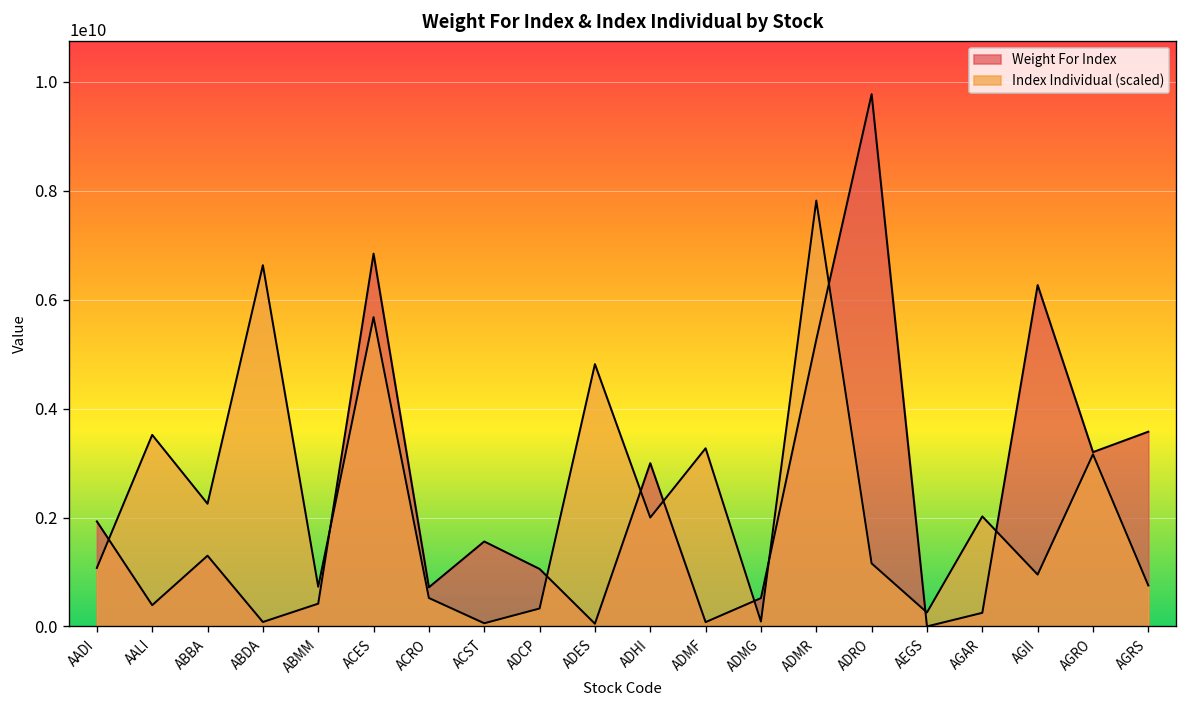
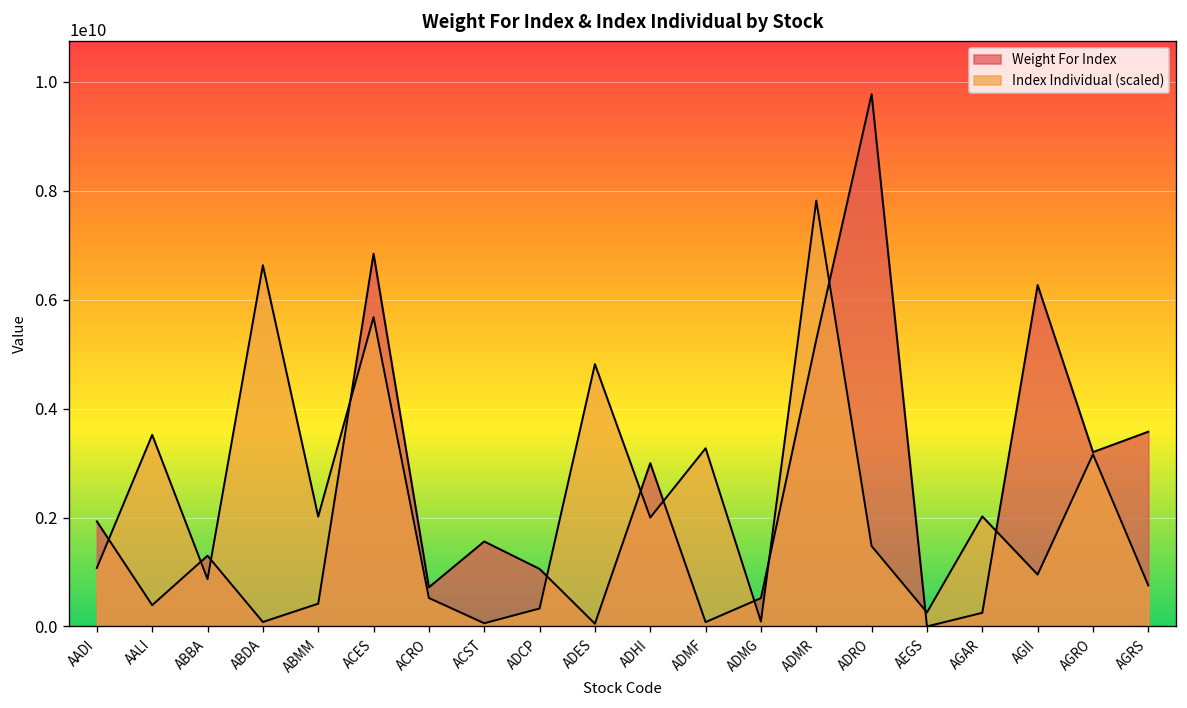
  {
    "Weight For Index": {
      "AADI": 1900000000,
      "AALI": 400000000,
      "ABBA": 1300000000,
      "ABDA": 100000000,
      "ABMM": 400000000,
      "ACES": 6800000000,
      "ACRO": 700000000,
      "ACST": 1600000000,
      "ADCP": 1100000000,
      "ADES": 100000000,
      "ADHI": 3000000000,
      "ADMF": 100000000,
      "ADMG": 500000000,
      "ADMR": 5300000000,
      "ADRO": 9800000000,
      "AEGS": 0,
      "AGAR": 300000000,
      "AGII": 6300000000,
      "AGRS": 3600000000
    },
    "Index Individual (scaled)": {
      "AADI": 1100000000,
      "AALI": 3500000000,
-     "ABBA": 2300000000,
+     "ABBA": 900000000,
      "ABDA": 6600000000,
-     "ABMM": 700000000,
+     "ABMM": 2000000000,
      "ACES": 5700000000,
      "ACRO": 500000000,
      "ACST": 100000000,
      "ADCP": 300000000,
      "ADES": 4800000000,
      "ADHI": 2000000000,
      "ADMF": 3300000000,
      "ADMG": 100000000,
      "ADMR": 7800000000,
-     "ADRO": 1200000000,
+     "ADRO": 1500000000,
      "AEGS": 300000000,
      "AGAR": 2000000000,
      "AGII": 1000000000,
      "AGRS": 800000000
    }
  }
